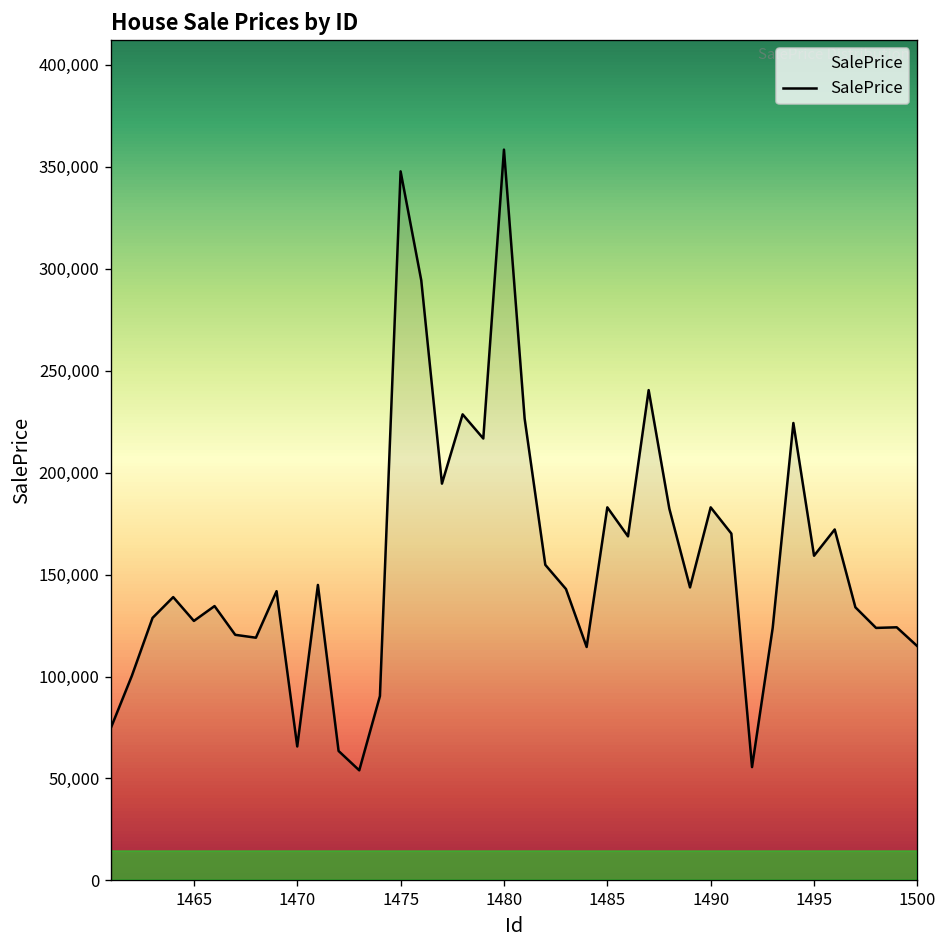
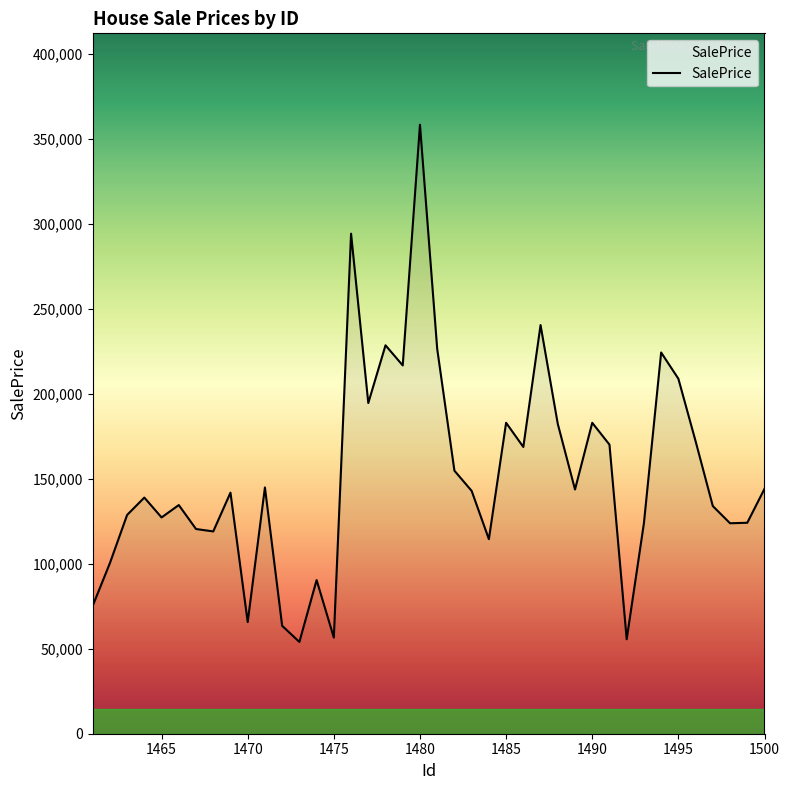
  {
    "1465": "127,000",
    "1470": "66,000",
-   "1475": "348,000",
+   "1475": "57,000",
    "1480": "358,000",
    "1485": "183,000",
    "1490": "183,000",
-   "1495": "159,000",
-   "1500": "115,000"
+   "1495": "209,000",
+   "1500": "144,000"
  }
